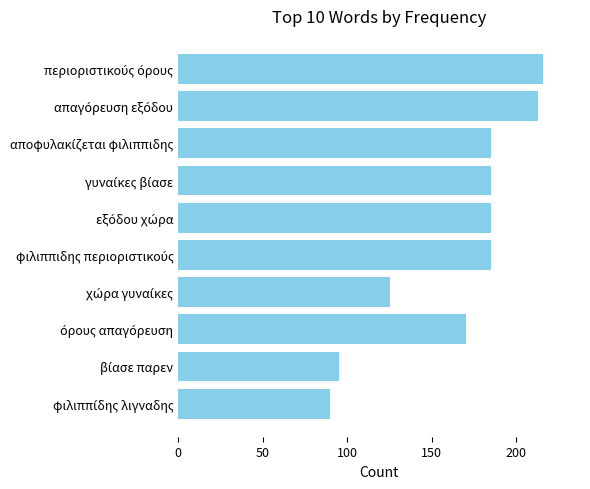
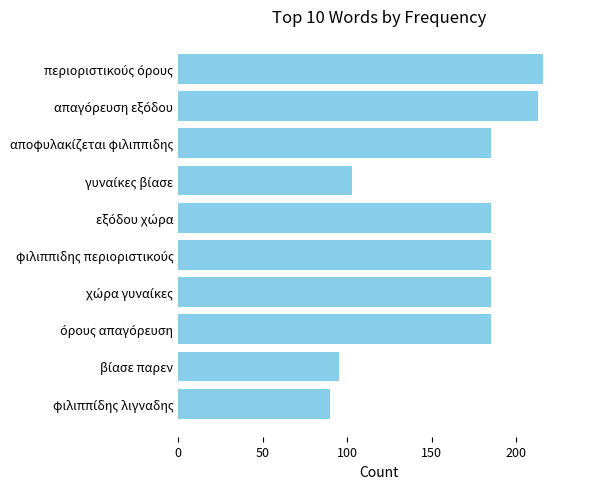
  {
    "περιοριστικούς όρους": 216,
    "απαγόρευση εξόδου": 213,
    "αποφυλακίζεται φιλιππιδης": 185,
-   "γυναίκες βίασε": 185,
+   "γυναίκες βίασε": 103,
    "εξόδου χώρα": 185,
    "φιλιππιδης περιοριστικούς": 185,
-   "χώρα γυναίκες": 125,
-   "όρους απαγόρευση": 170,
+   "χώρα γυναίκες": 185,
+   "όρους απαγόρευση": 185,
    "βίασε παρεν": 95,
    "φιλιππίδης λιγναδης": 90
  }
